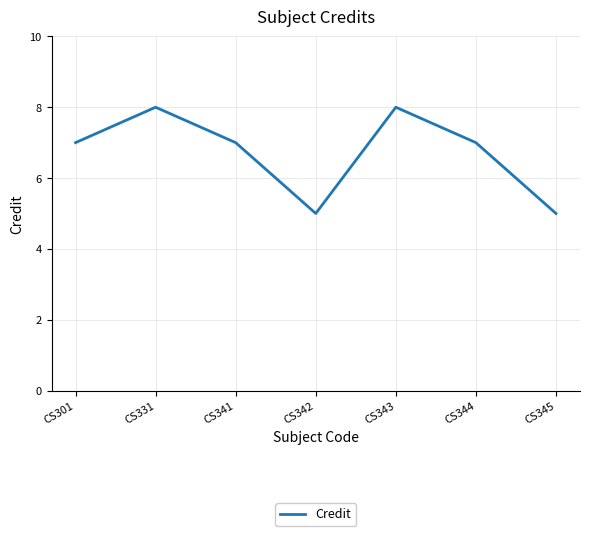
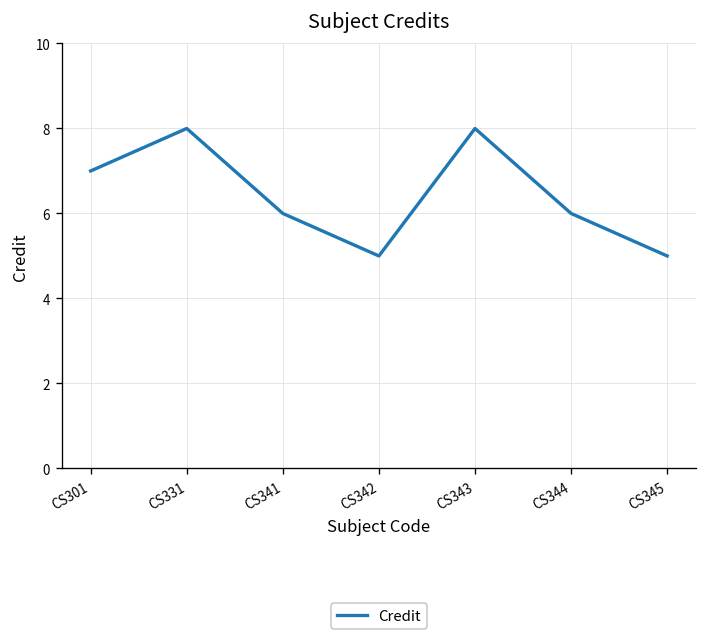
  {
    "CS301": 7,
    "CS331": 8,
-   "CS341": 7,
+   "CS341": 6,
    "CS342": 5,
    "CS343": 8,
-   "CS344": 7,
+   "CS344": 6,
    "CS345": 5
  }
